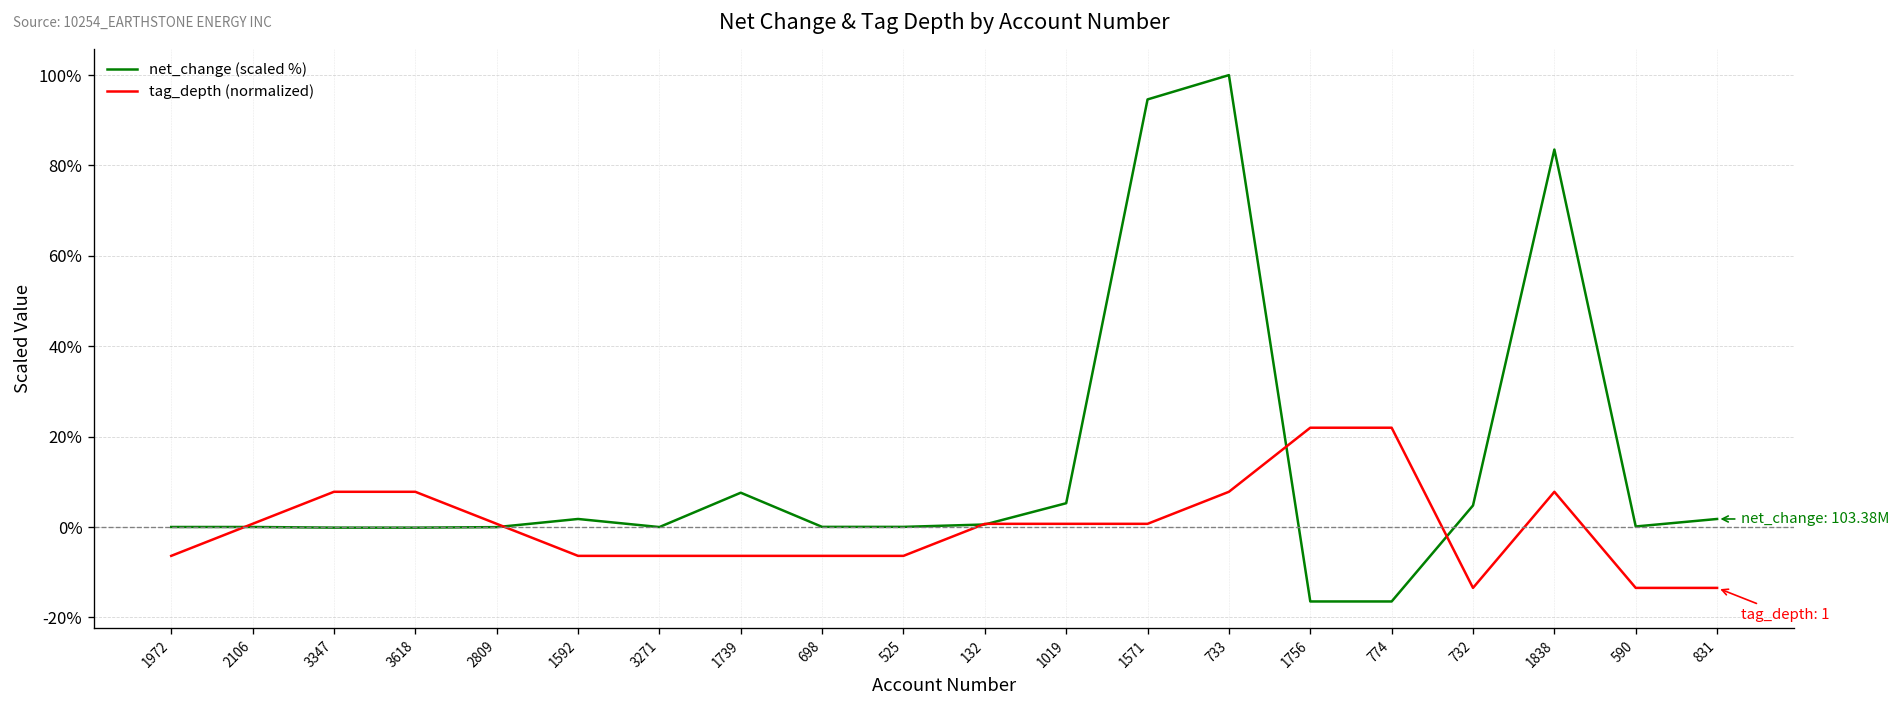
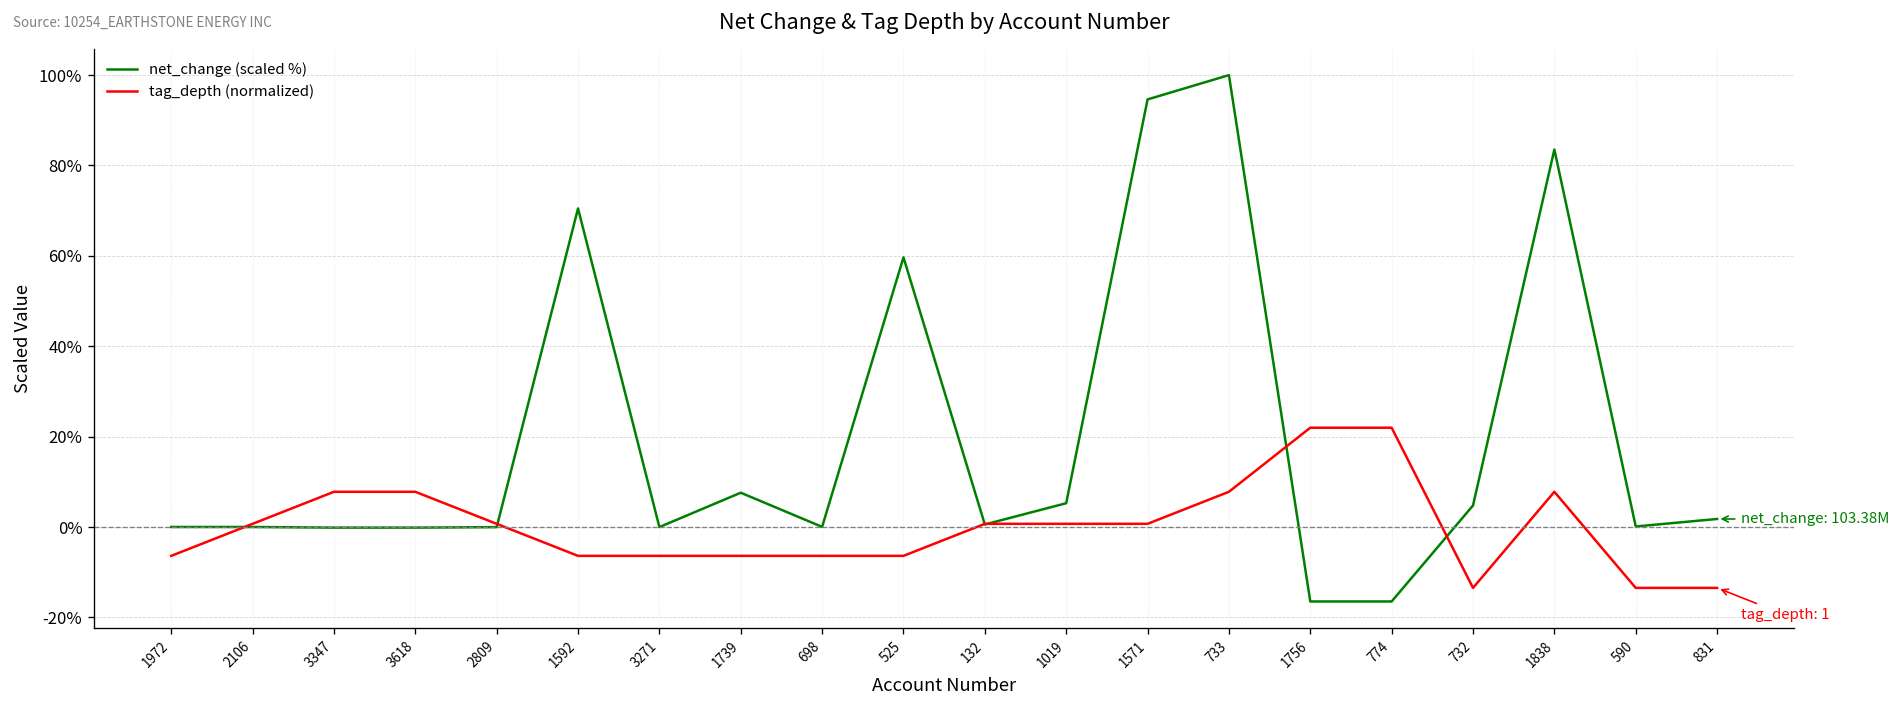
  {
    "net_change (scaled %)": {
      "1972": "0%",
      "2106": "0%",
      "3347": "0%",
      "3618": "0%",
      "2809": "0%",
-     "1592": "2%",
+     "1592": "70%",
      "3271": "0%",
      "1739": "8%",
      "698": "0%",
-     "525": "0%",
+     "525": "60%",
      "1019": "5%",
      "1571": "95%",
      "733": "100%",
      "1756": "-16%",
      "774": "-16%",
      "732": "5%",
      "1838": "84%",
      "590": "0%"
    },
    "tag_depth (normalized)": {
      "1972": "-6%",
      "2106": "1%",
      "3347": "8%",
      "3618": "8%",
      "2809": "1%",
      "1592": "-6%",
      "3271": "-6%",
      "1739": "-6%",
      "698": "-6%",
      "525": "-6%",
      "1019": "1%",
      "1571": "1%",
      "733": "8%",
      "1756": "22%",
      "774": "22%",
      "732": "-13%",
      "1838": "8%",
      "590": "-13%"
    }
  }
